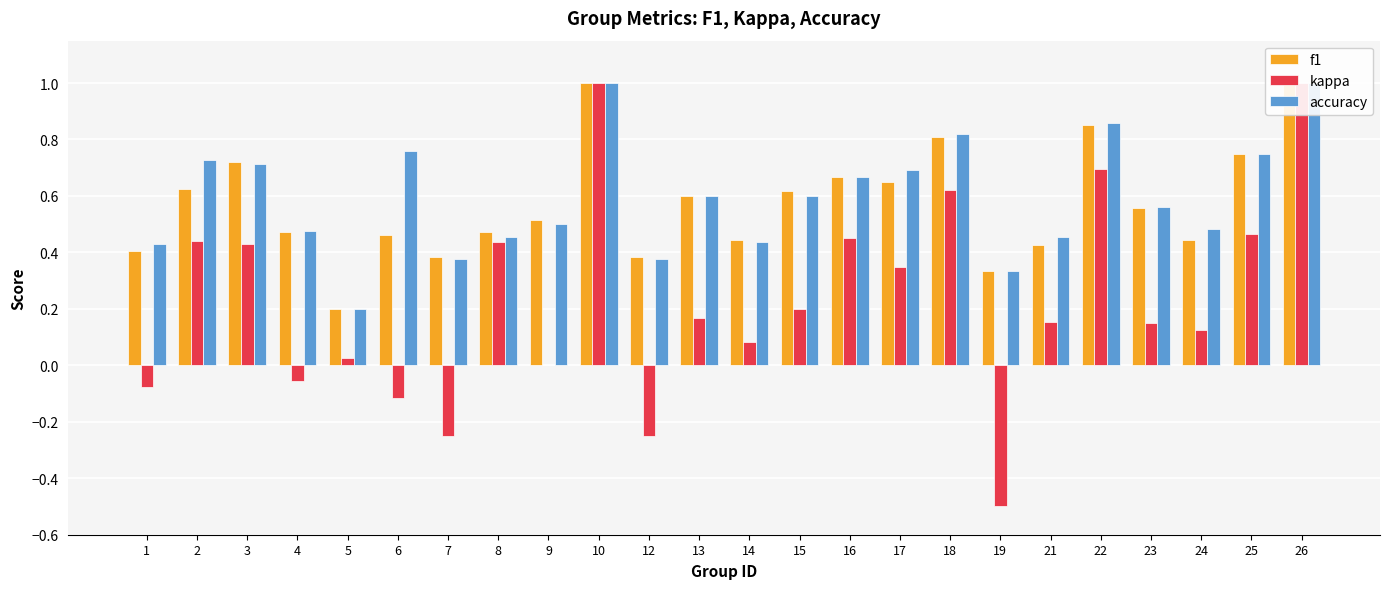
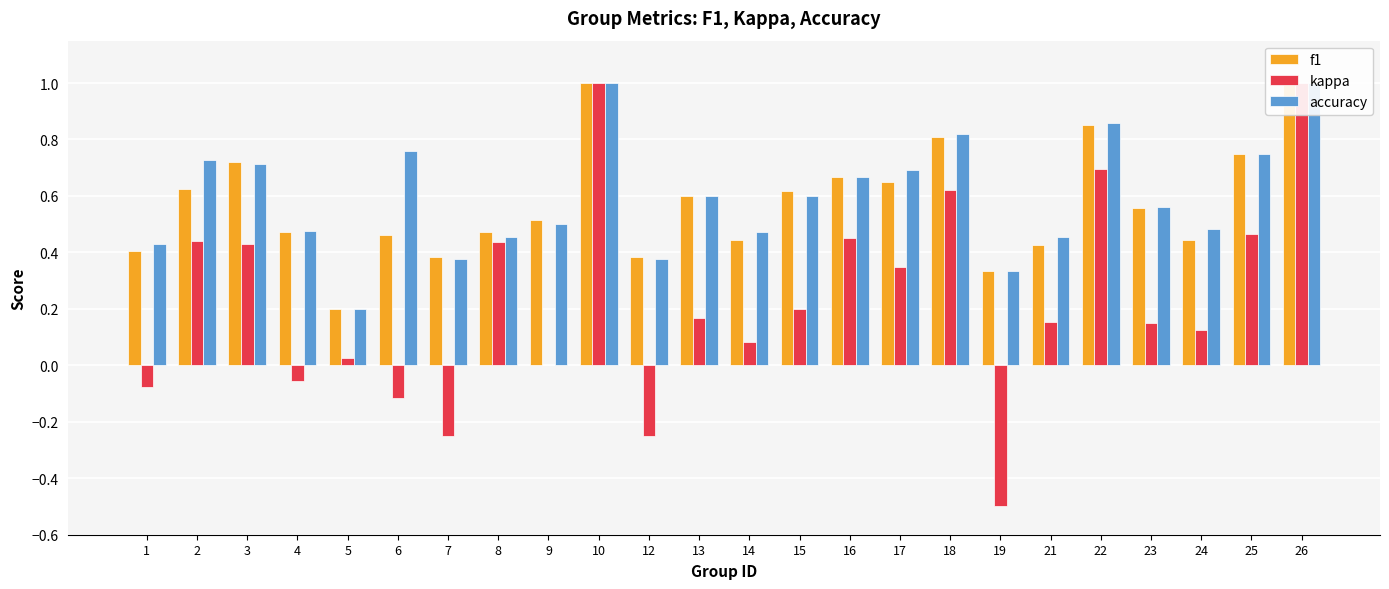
  {
    "f1": {
      "1": 0.40,
      "2": 0.63,
      "3": 0.72,
      "4": 0.47,
      "5": 0.20,
      "6": 0.46,
      "7": 0.38,
      "8": 0.47,
      "9": 0.51,
      "10": 1.00,
      "12": 0.38,
      "13": 0.60,
      "14": 0.44,
      "15": 0.62,
      "16": 0.67,
      "17": 0.65,
      "18": 0.81,
      "19": 0.33,
      "21": 0.43,
      "22": 0.85,
      "23": 0.56,
      "24": 0.45,
      "25": 0.75
    },
    "kappa": {
      "1": -0.08,
      "2": 0.44,
      "3": 0.43,
      "4": -0.05,
      "5": 0.02,
      "6": -0.12,
      "7": -0.25,
      "8": 0.44,
      "9": 0.00,
      "10": 1.00,
      "12": -0.25,
      "13": 0.17,
      "14": 0.08,
      "15": 0.20,
      "16": 0.45,
      "17": 0.35,
      "18": 0.62,
      "19": -0.50,
      "21": 0.15,
      "22": 0.70,
      "23": 0.15,
      "24": 0.12,
      "25": 0.47
    },
    "accuracy": {
      "1": 0.43,
      "2": 0.73,
      "3": 0.71,
      "4": 0.48,
      "5": 0.20,
      "6": 0.76,
      "7": 0.38,
      "8": 0.45,
      "9": 0.50,
      "10": 1.00,
      "12": 0.38,
      "13": 0.60,
-     "14": 0.44,
+     "14": 0.47,
      "15": 0.60,
      "16": 0.67,
      "17": 0.69,
      "18": 0.82,
      "19": 0.33,
      "21": 0.45,
      "22": 0.86,
      "23": 0.56,
      "24": 0.48,
      "25": 0.75
    }
  }
